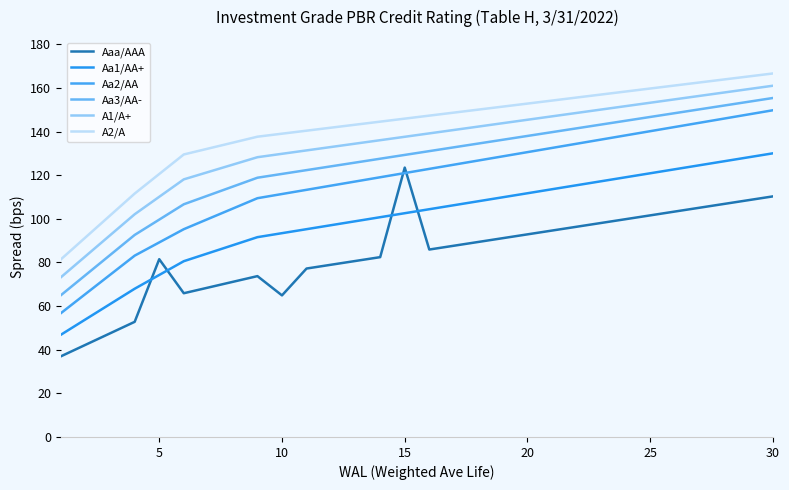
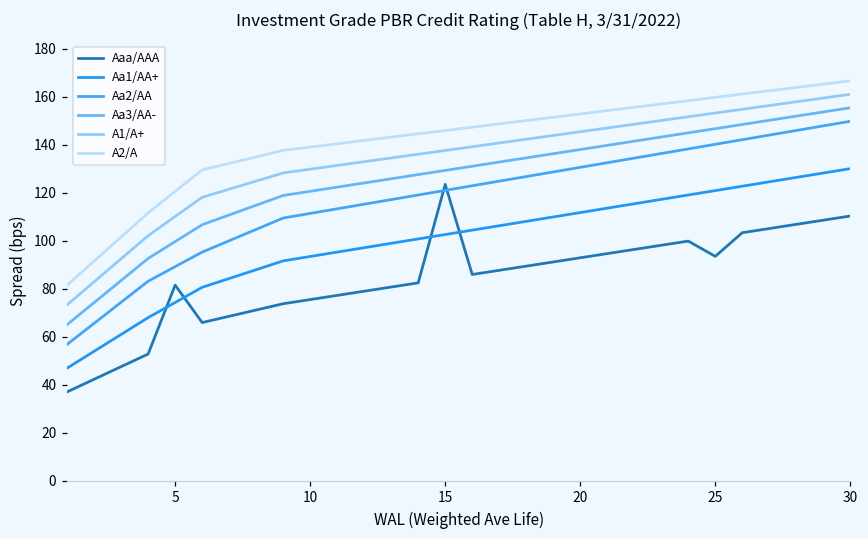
  {
    "Aaa/AAA": {
      "5": 81,
-     "10": 65,
+     "10": 75,
      "15": 123,
      "20": 93,
-     "25": 102,
+     "25": 93,
      "30": 110
    }
  }
